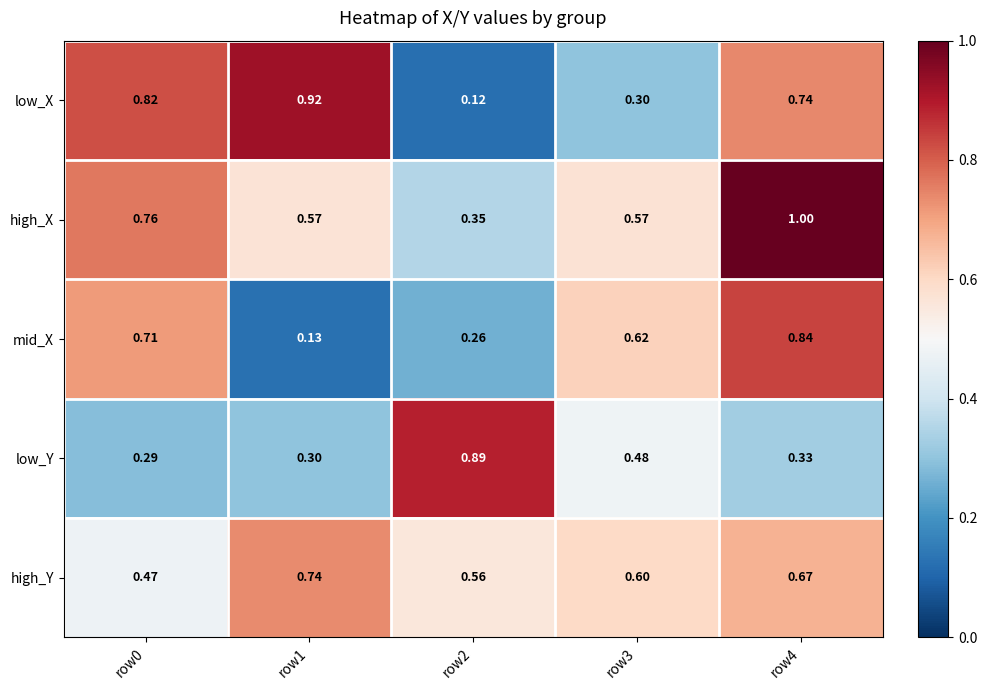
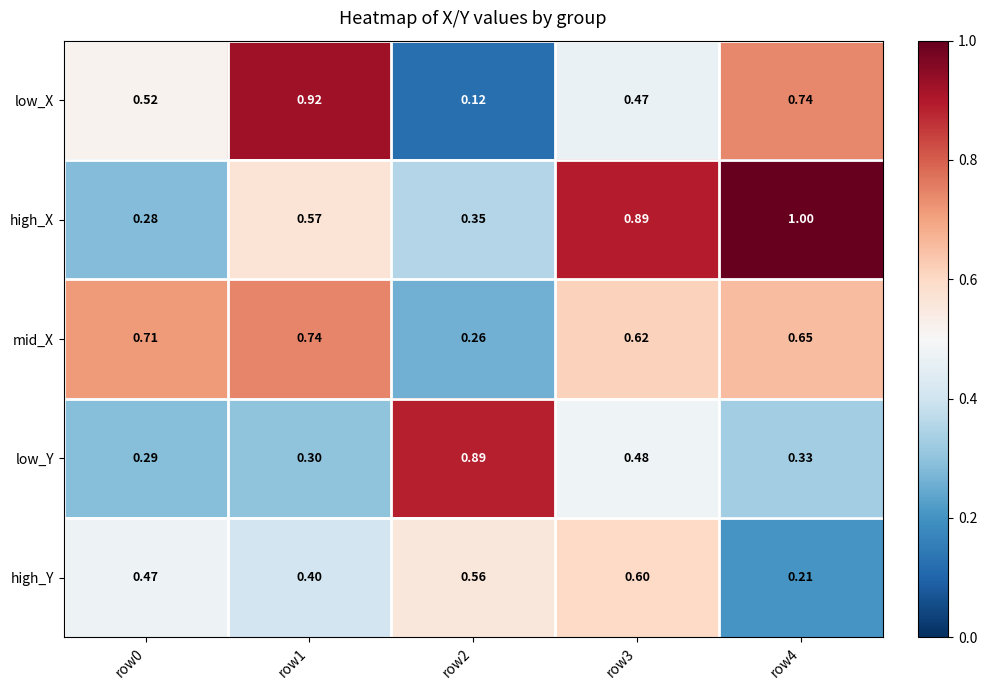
  {
    "low_X": {
-     "row0": 0.82,
+     "row0": 0.52,
      "row1": 0.92,
      "row2": 0.12,
-     "row3": 0.30,
+     "row3": 0.47,
      "row4": 0.74
    },
    "high_X": {
-     "row0": 0.76,
+     "row0": 0.28,
      "row1": 0.57,
      "row2": 0.35,
-     "row3": 0.57,
+     "row3": 0.89,
      "row4": 1.00
    },
    "mid_X": {
      "row0": 0.71,
-     "row1": 0.13,
+     "row1": 0.74,
      "row2": 0.26,
      "row3": 0.62,
-     "row4": 0.84
+     "row4": 0.65
    },
    "low_Y": {
      "row0": 0.29,
      "row1": 0.30,
      "row2": 0.89,
      "row3": 0.48,
      "row4": 0.33
    },
    "high_Y": {
      "row0": 0.47,
-     "row1": 0.74,
+     "row1": 0.40,
      "row2": 0.56,
      "row3": 0.60,
-     "row4": 0.67
+     "row4": 0.21
    }
  }
